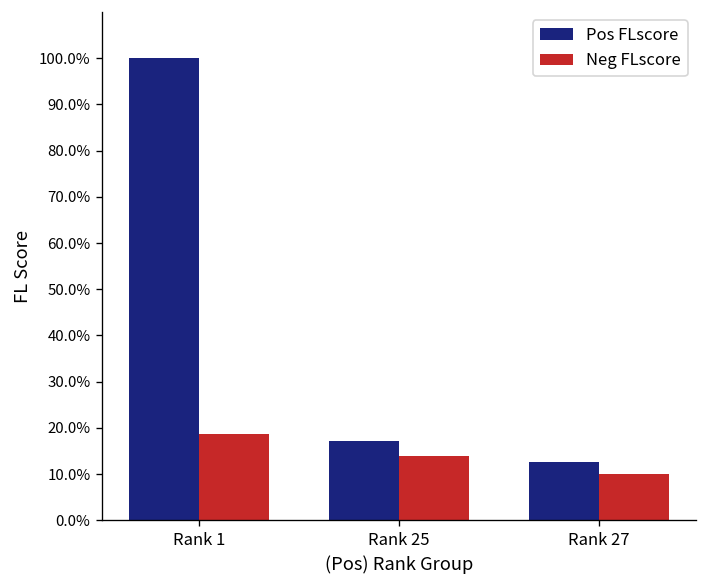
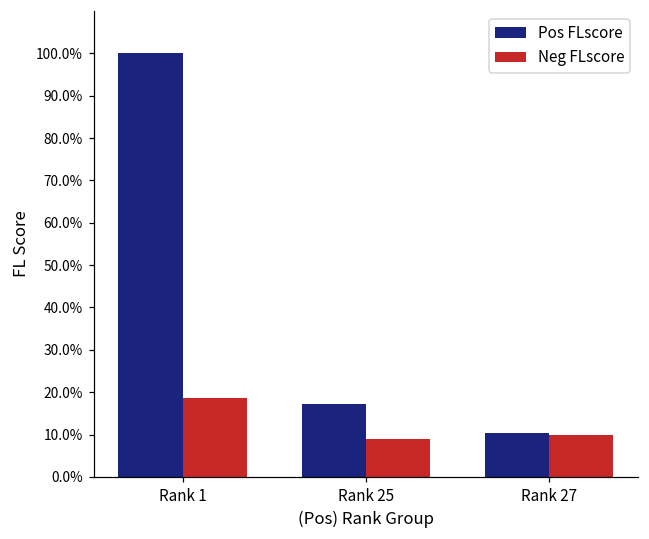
  {
    "Pos FLscore": {
      "Rank 1": "100%",
      "Rank 25": "17%",
-     "Rank 27": "13%"
+     "Rank 27": "10%"
    },
    "Neg FLscore": {
      "Rank 1": "19%",
-     "Rank 25": "14%",
+     "Rank 25": "9%",
      "Rank 27": "10%"
    }
  }
